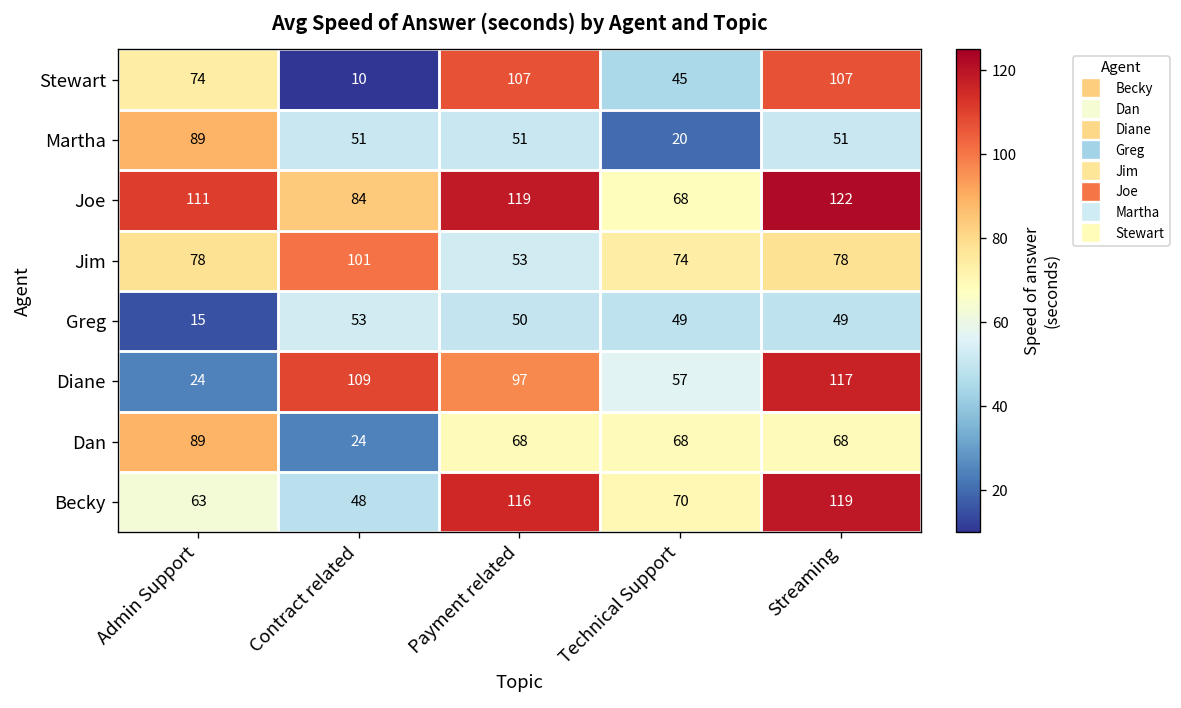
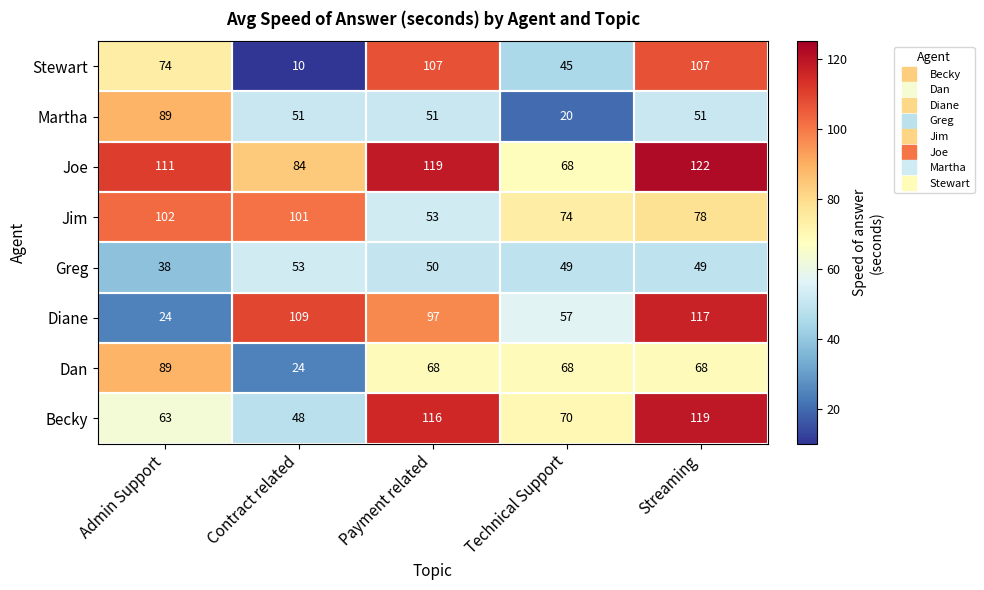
  {
    "Stewart": {
      "Admin Support": 74,
      "Contract related": 10,
      "Payment related": 107,
      "Technical Support": 45,
      "Streaming": 107
    },
    "Martha": {
      "Admin Support": 89,
      "Contract related": 51,
      "Payment related": 51,
      "Technical Support": 20,
      "Streaming": 51
    },
    "Joe": {
      "Admin Support": 111,
      "Contract related": 84,
      "Payment related": 119,
      "Technical Support": 68,
      "Streaming": 122
    },
    "Jim": {
-     "Admin Support": 78,
+     "Admin Support": 102,
      "Contract related": 101,
      "Payment related": 53,
      "Technical Support": 74,
      "Streaming": 78
    },
    "Greg": {
-     "Admin Support": 15,
+     "Admin Support": 38,
      "Contract related": 53,
      "Payment related": 50,
      "Technical Support": 49,
      "Streaming": 49
    },
    "Diane": {
      "Admin Support": 24,
      "Contract related": 109,
      "Payment related": 97,
      "Technical Support": 57,
      "Streaming": 117
    },
    "Dan": {
      "Admin Support": 89,
      "Contract related": 24,
      "Payment related": 68,
      "Technical Support": 68,
      "Streaming": 68
    },
    "Becky": {
      "Admin Support": 63,
      "Contract related": 48,
      "Payment related": 116,
      "Technical Support": 70,
      "Streaming": 119
    }
  }
